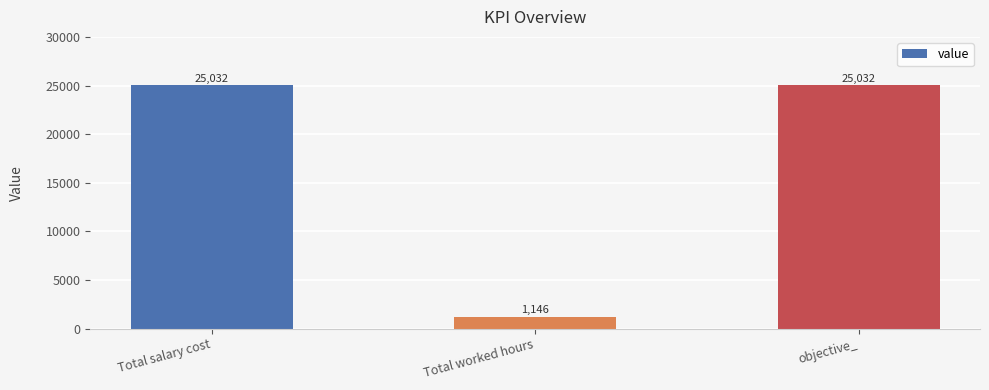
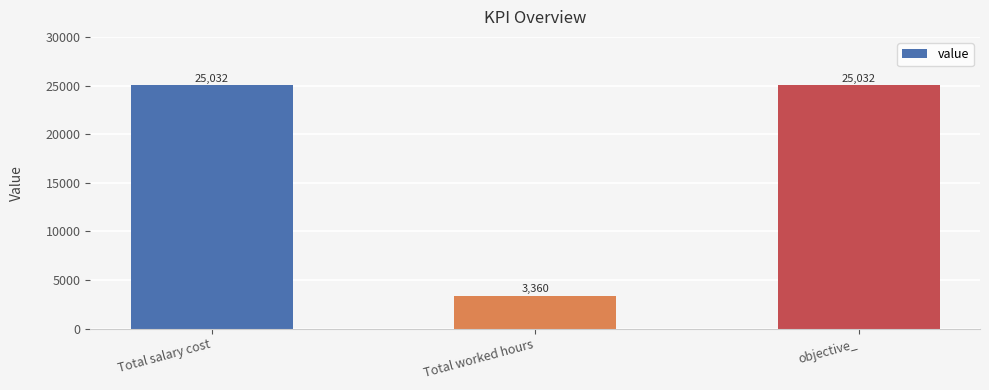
  {
    "Total salary cost": "25,032",
-   "Total worked hours": "1,146",
+   "Total worked hours": "3,360",
    "objective_": "25,032"
  }
